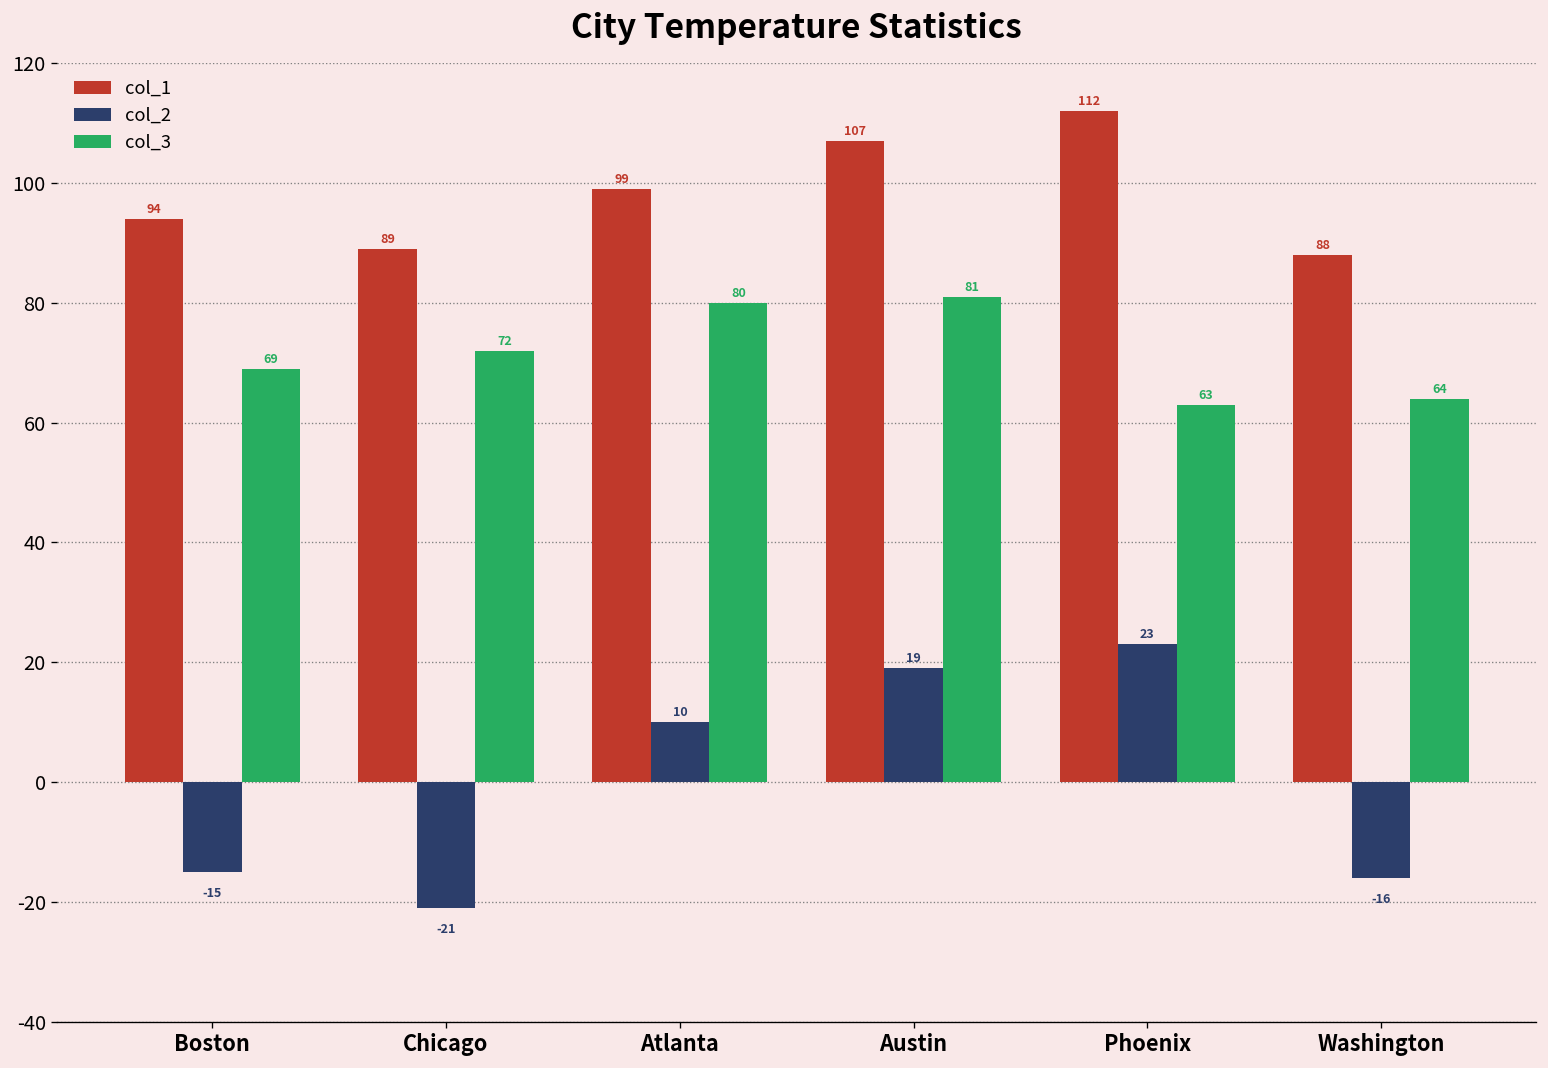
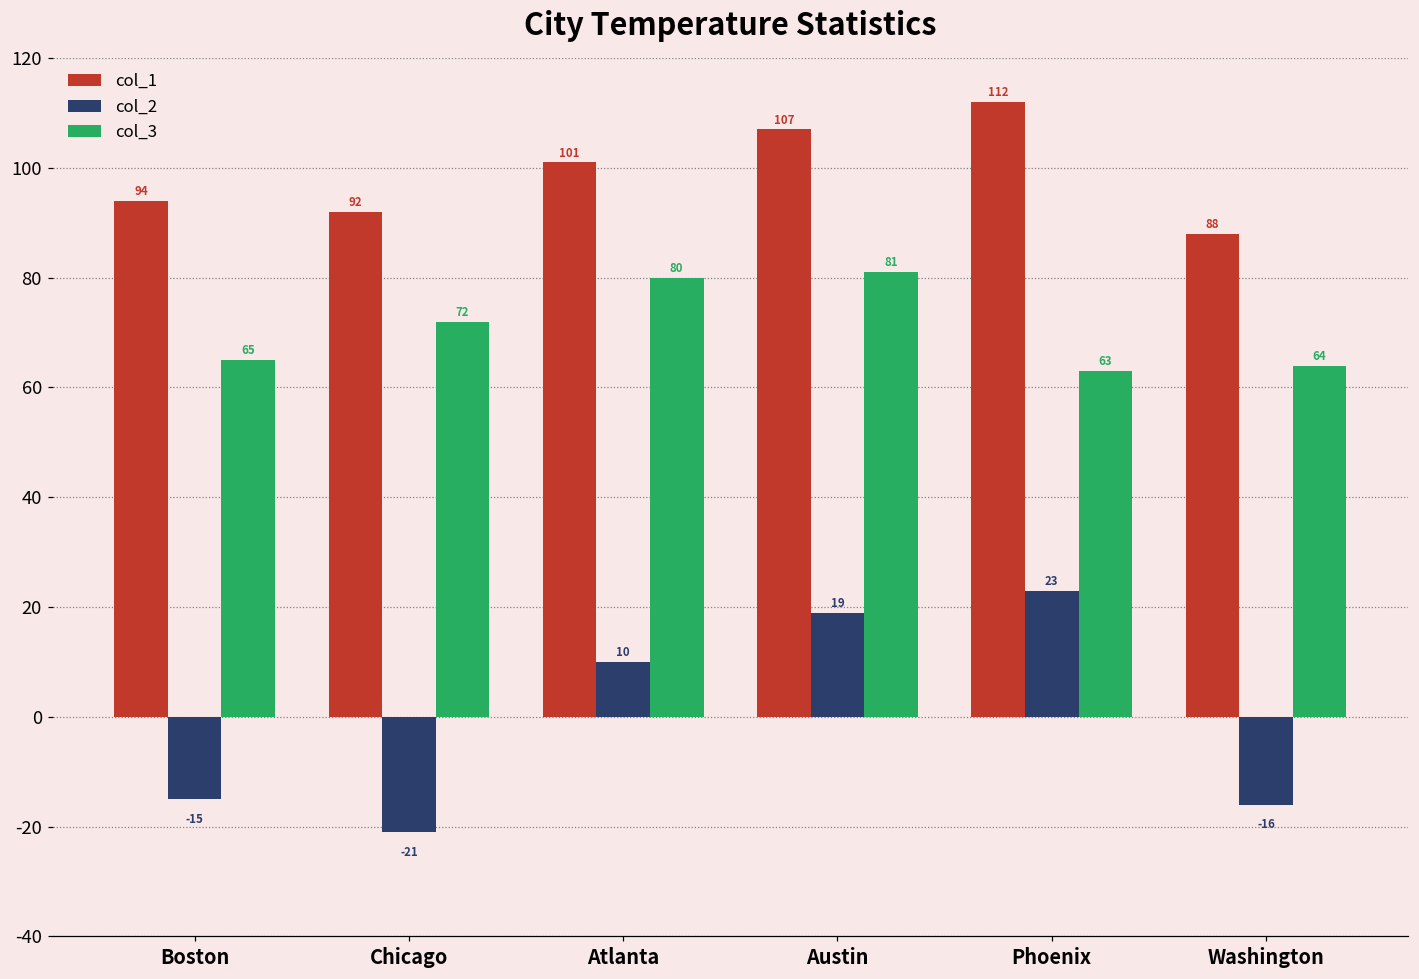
  {
    "col_1": {
      "Boston": 94,
-     "Chicago": 89,
-     "Atlanta": 99,
+     "Chicago": 92,
+     "Atlanta": 101,
      "Austin": 107,
      "Phoenix": 112,
      "Washington": 88
    },
    "col_2": {
      "Boston": -15,
      "Chicago": -21,
      "Atlanta": 10,
      "Austin": 19,
      "Phoenix": 23,
      "Washington": -16
    },
    "col_3": {
-     "Boston": 69,
+     "Boston": 65,
      "Chicago": 72,
      "Atlanta": 80,
      "Austin": 81,
      "Phoenix": 63,
      "Washington": 64
    }
  }
